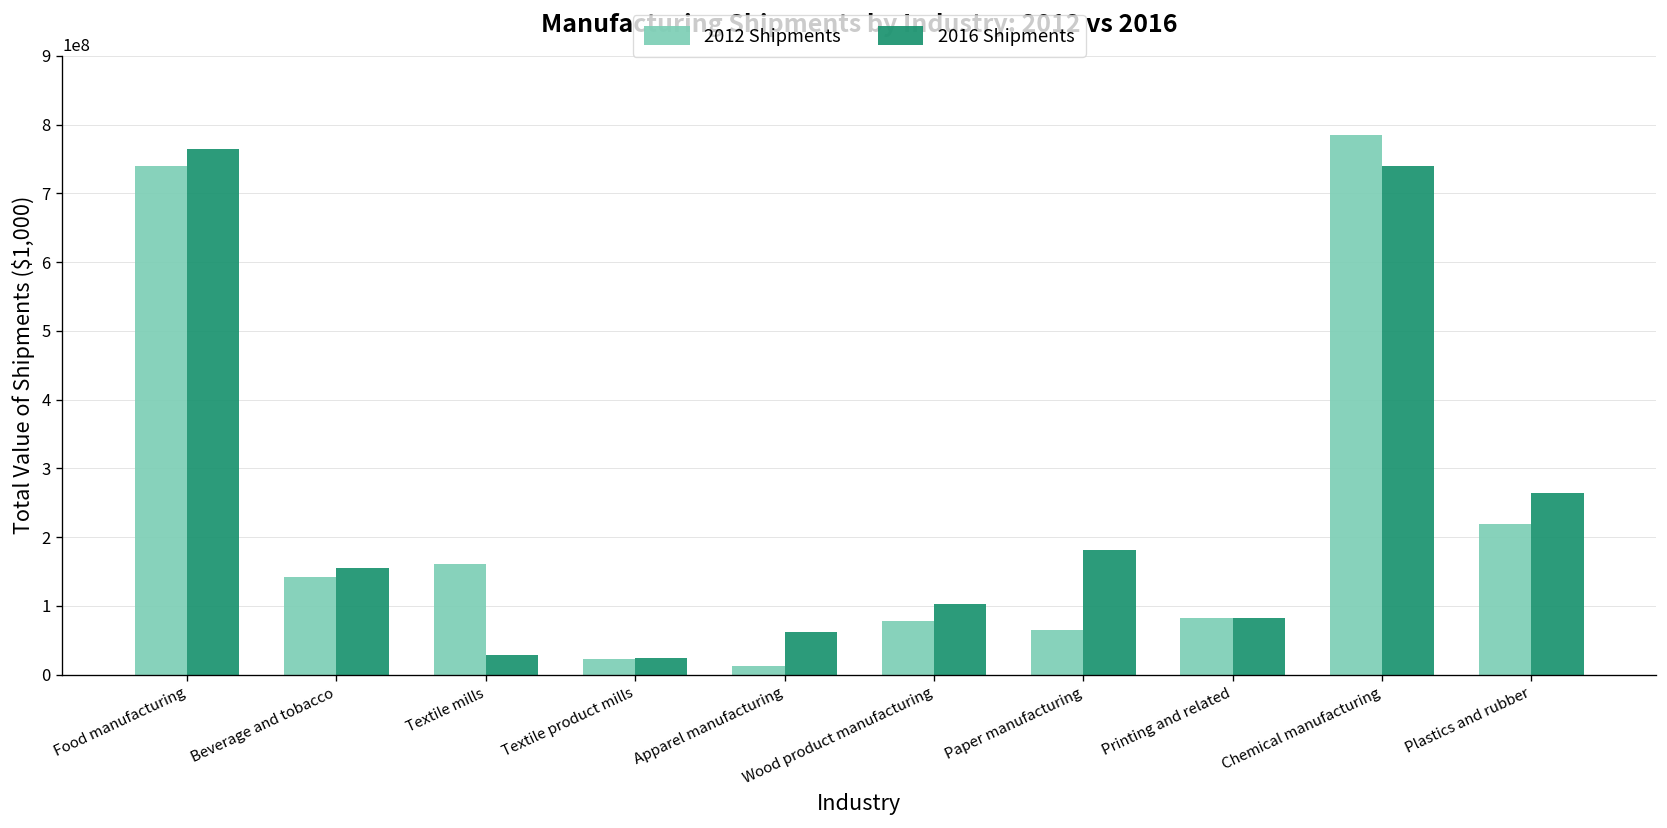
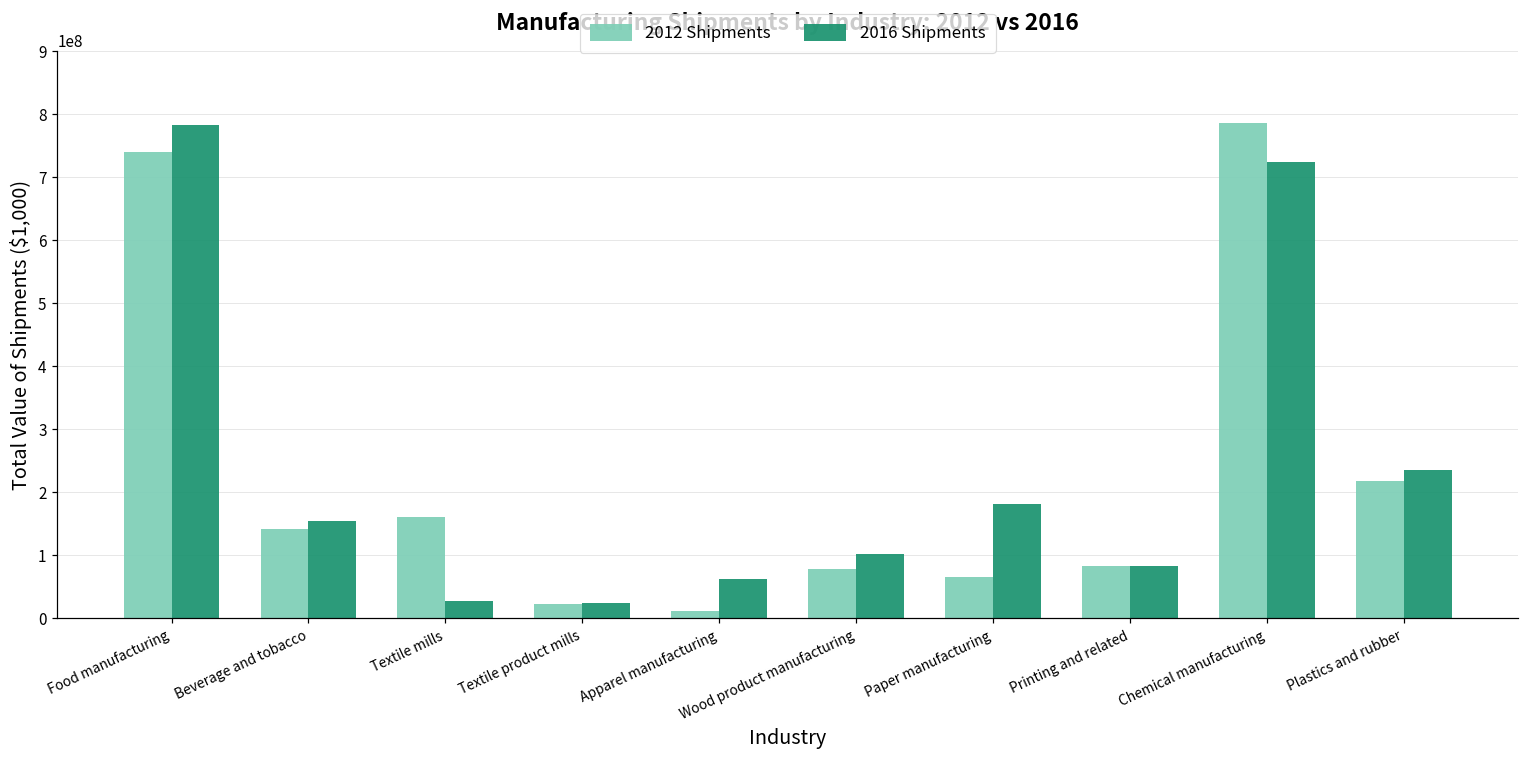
  {
    "2012 Shipments": {
      "Food manufacturing": 740000000,
      "Beverage and tobacco": 140000000,
      "Textile mills": 160000000,
      "Textile product mills": 20000000,
      "Apparel manufacturing": 10000000,
      "Wood product manufacturing": 80000000,
      "Paper manufacturing": 70000000,
      "Printing and related": 80000000,
      "Chemical manufacturing": 790000000,
      "Plastics and rubber": 220000000
    },
    "2016 Shipments": {
-     "Food manufacturing": 760000000,
+     "Food manufacturing": 780000000,
      "Beverage and tobacco": 150000000,
      "Textile mills": 30000000,
      "Textile product mills": 20000000,
      "Apparel manufacturing": 60000000,
      "Wood product manufacturing": 100000000,
      "Paper manufacturing": 180000000,
      "Printing and related": 80000000,
-     "Chemical manufacturing": 740000000,
-     "Plastics and rubber": 260000000
+     "Chemical manufacturing": 720000000,
+     "Plastics and rubber": 240000000
    }
  }
